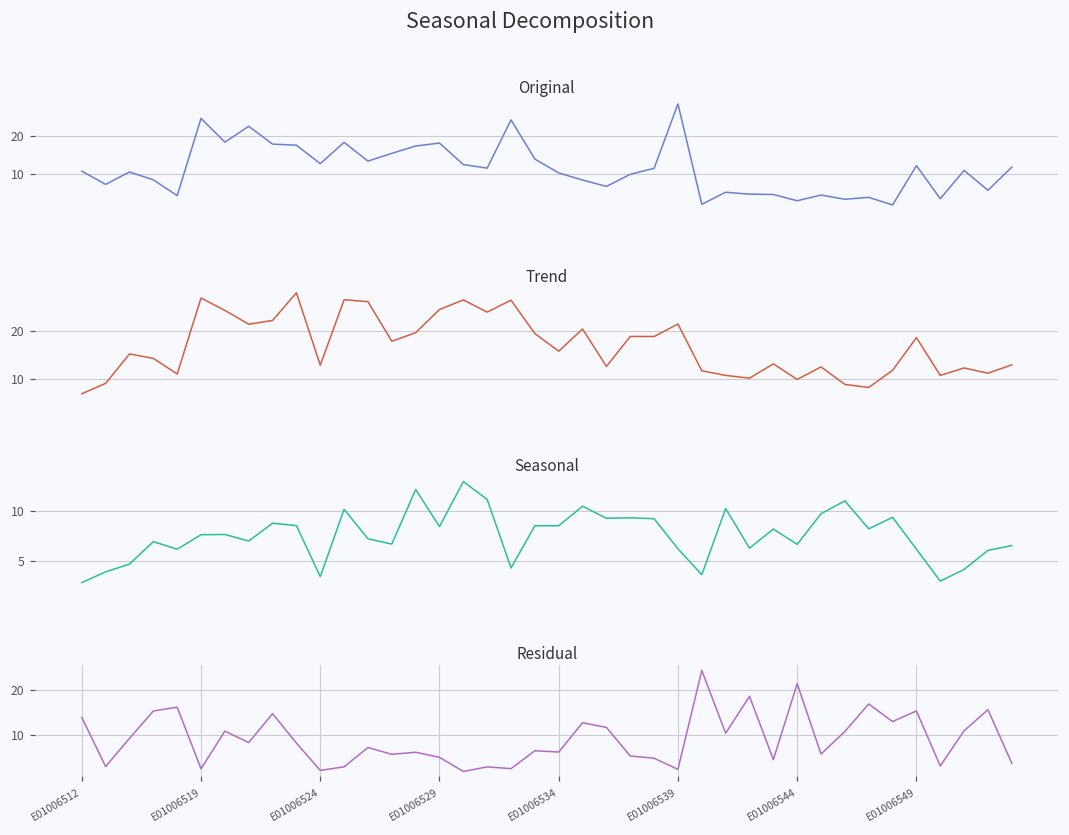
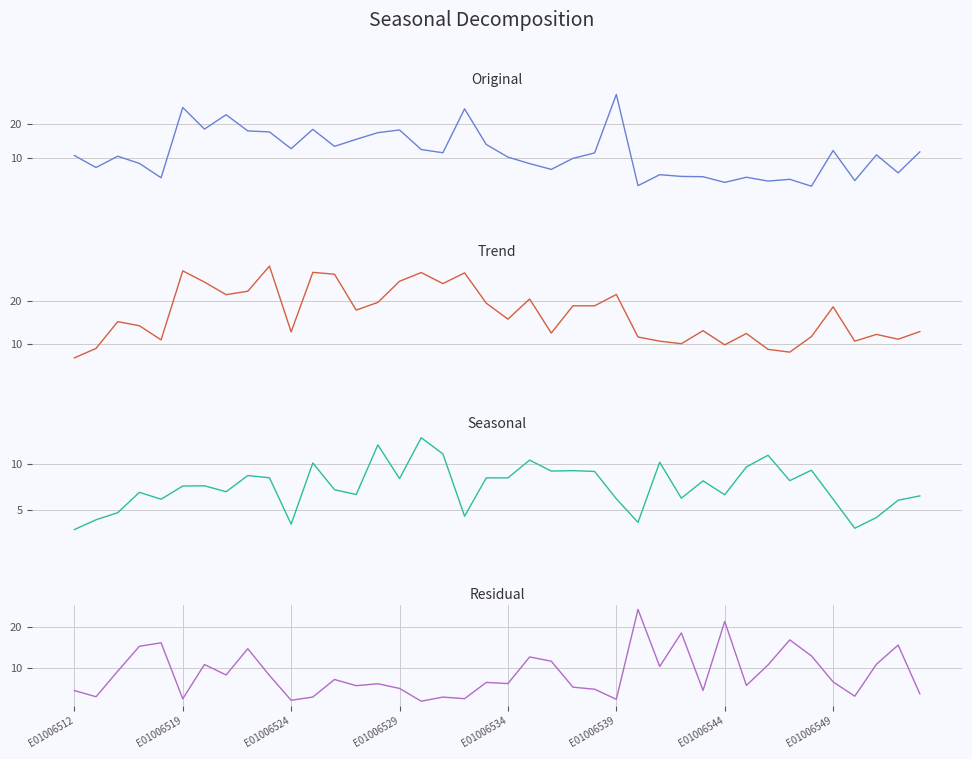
  {
    "Residual": {
-     "E01006512": 14,
+     "E01006512": 4,
      "E01006519": 2,
      "E01006524": 2,
      "E01006529": 5,
      "E01006534": 6,
      "E01006539": 2,
      "E01006544": 21,
-     "E01006549": 15
+     "E01006549": 7
    }
  }
